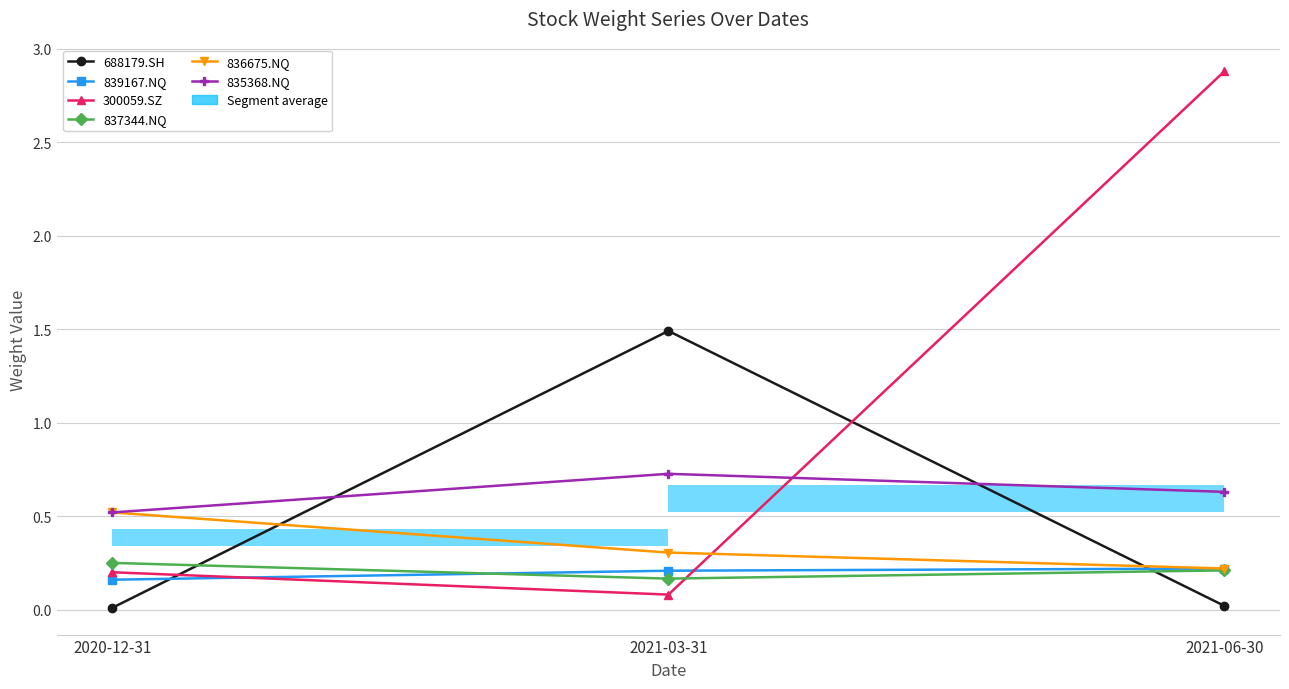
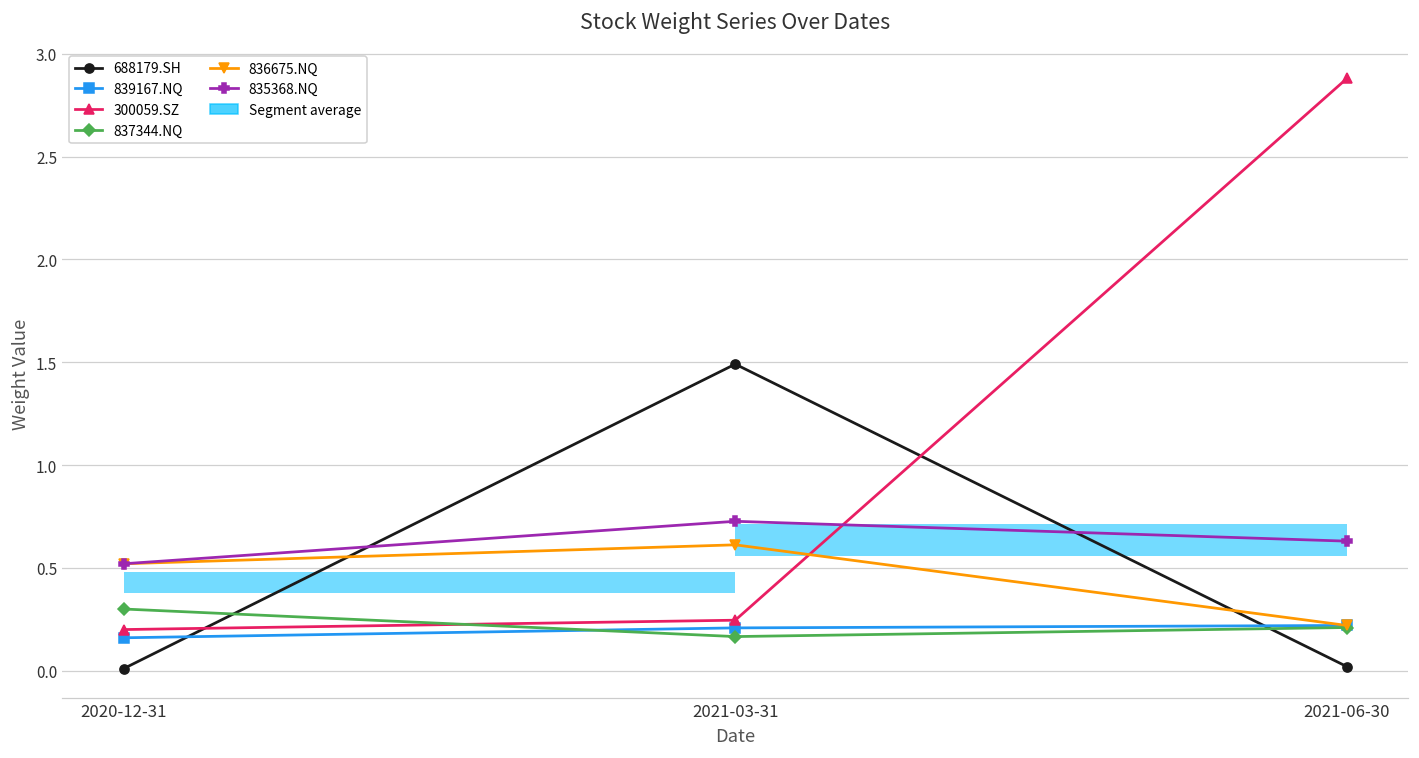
  {
    "688179.SH": {
      "2020-12-31": 0.01,
      "2021-03-31": 1.49,
      "2021-06-30": 0.02
    },
    "839167.NQ": {
      "2020-12-31": 0.16,
      "2021-03-31": 0.21
    },
    "300059.SZ": {
      "2020-12-31": 0.20,
-     "2021-03-31": 0.08,
+     "2021-03-31": 0.25,
      "2021-06-30": 2.88
    },
    "837344.NQ": {
-     "2020-12-31": 0.25,
+     "2020-12-31": 0.30,
      "2021-03-31": 0.17
    },
    "836675.NQ": {
-     "2021-03-31": 0.31
+     "2021-03-31": 0.61
    },
    "835368.NQ": {
      "2021-03-31": 0.73,
      "2021-06-30": 0.63
    }
  }
